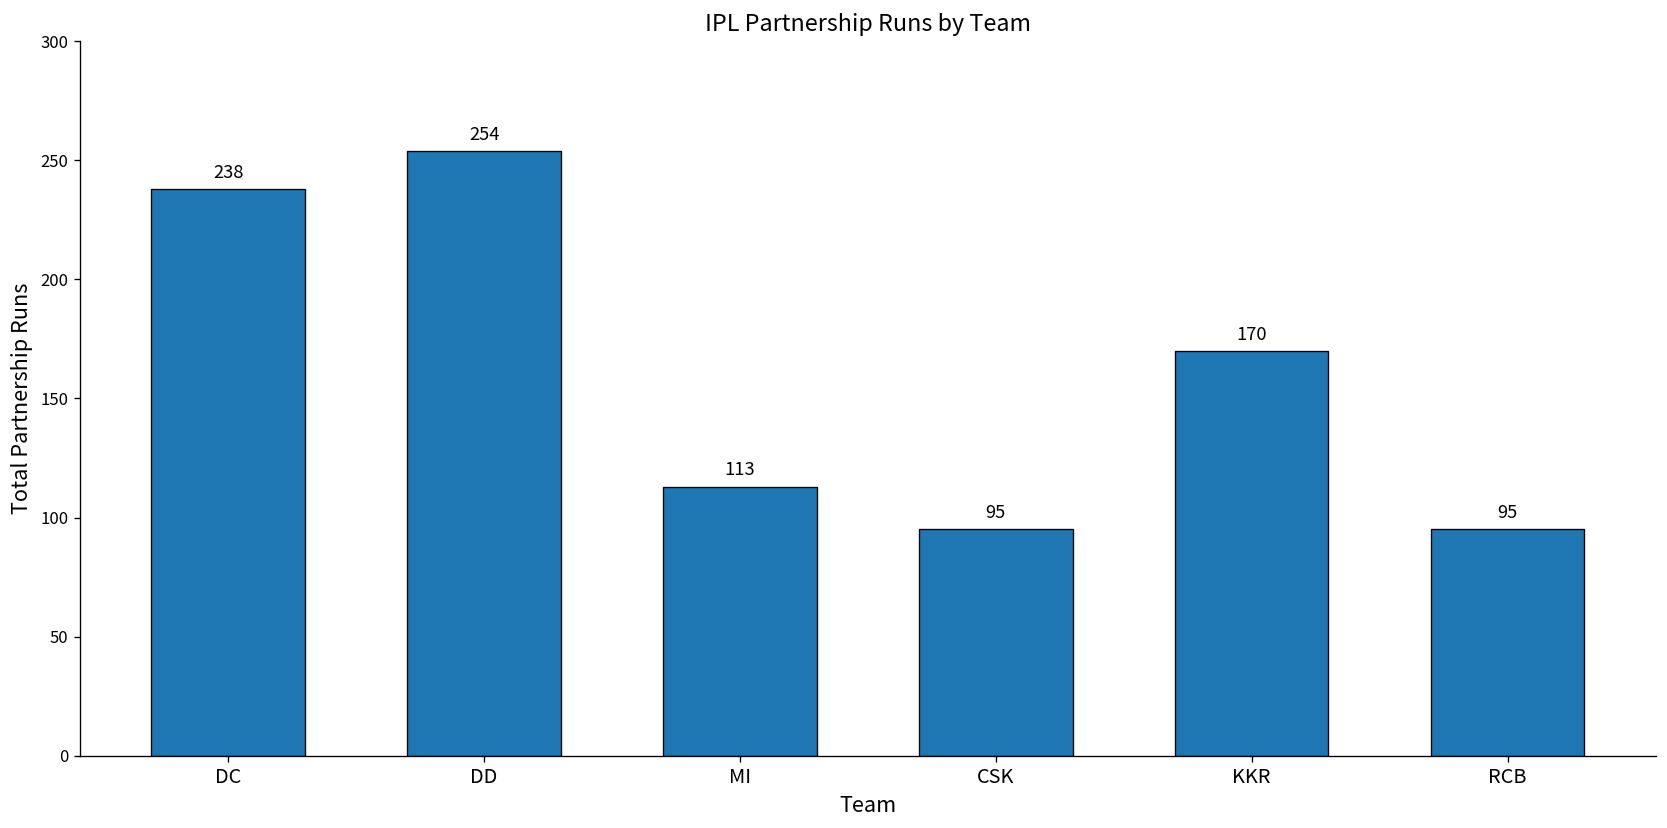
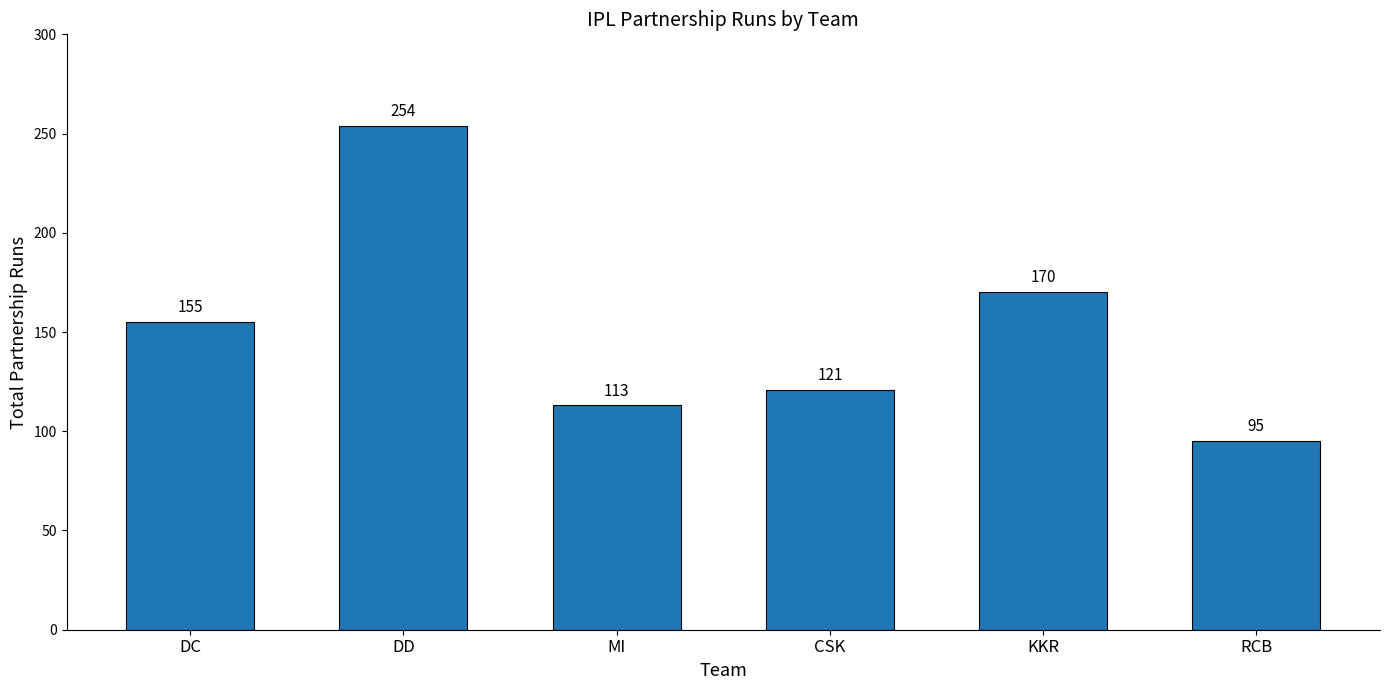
  {
-   "DC": 238,
+   "DC": 155,
    "DD": 254,
    "MI": 113,
-   "CSK": 95,
+   "CSK": 121,
    "KKR": 170,
    "RCB": 95
  }
